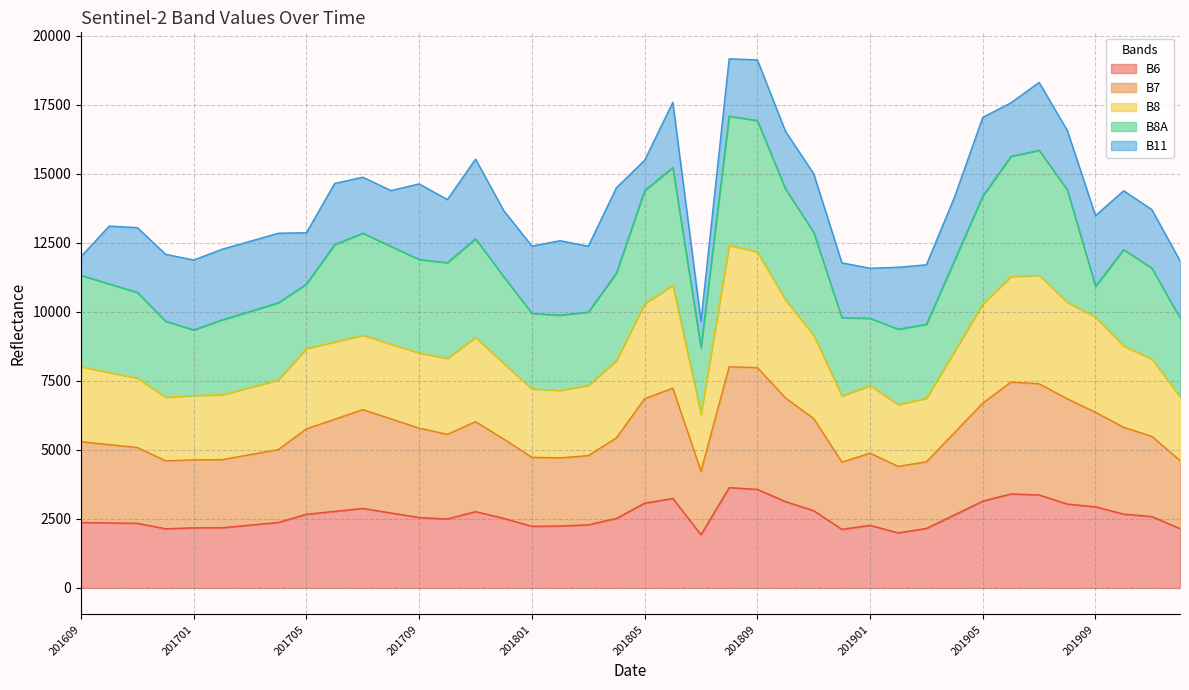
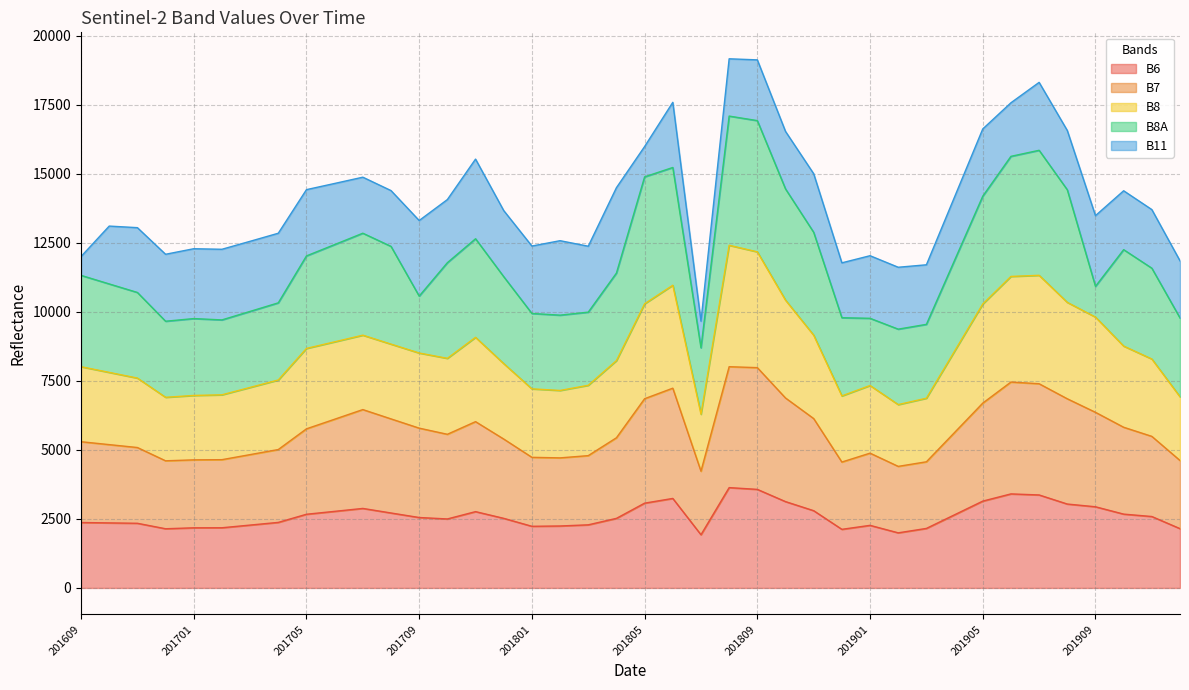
  {
    "B8A": {
      "201609": 3300,
-     "201701": 2400,
-     "201705": 2300,
-     "201709": 3400,
+     "201701": 2800,
+     "201705": 3400,
+     "201709": 2100,
      "201801": 2700,
-     "201805": 4100,
+     "201805": 4600,
      "201809": 4800,
      "201901": 2400,
      "201905": 3900,
      "201909": 1100
    },
    "B11": {
      "201609": 700,
      "201701": 2500,
-     "201705": 1900,
+     "201705": 2400,
      "201709": 2700,
      "201801": 2400,
      "201805": 1100,
      "201809": 2200,
-     "201901": 1800,
-     "201905": 2900,
+     "201901": 2300,
+     "201905": 2400,
      "201909": 2600
    }
  }
